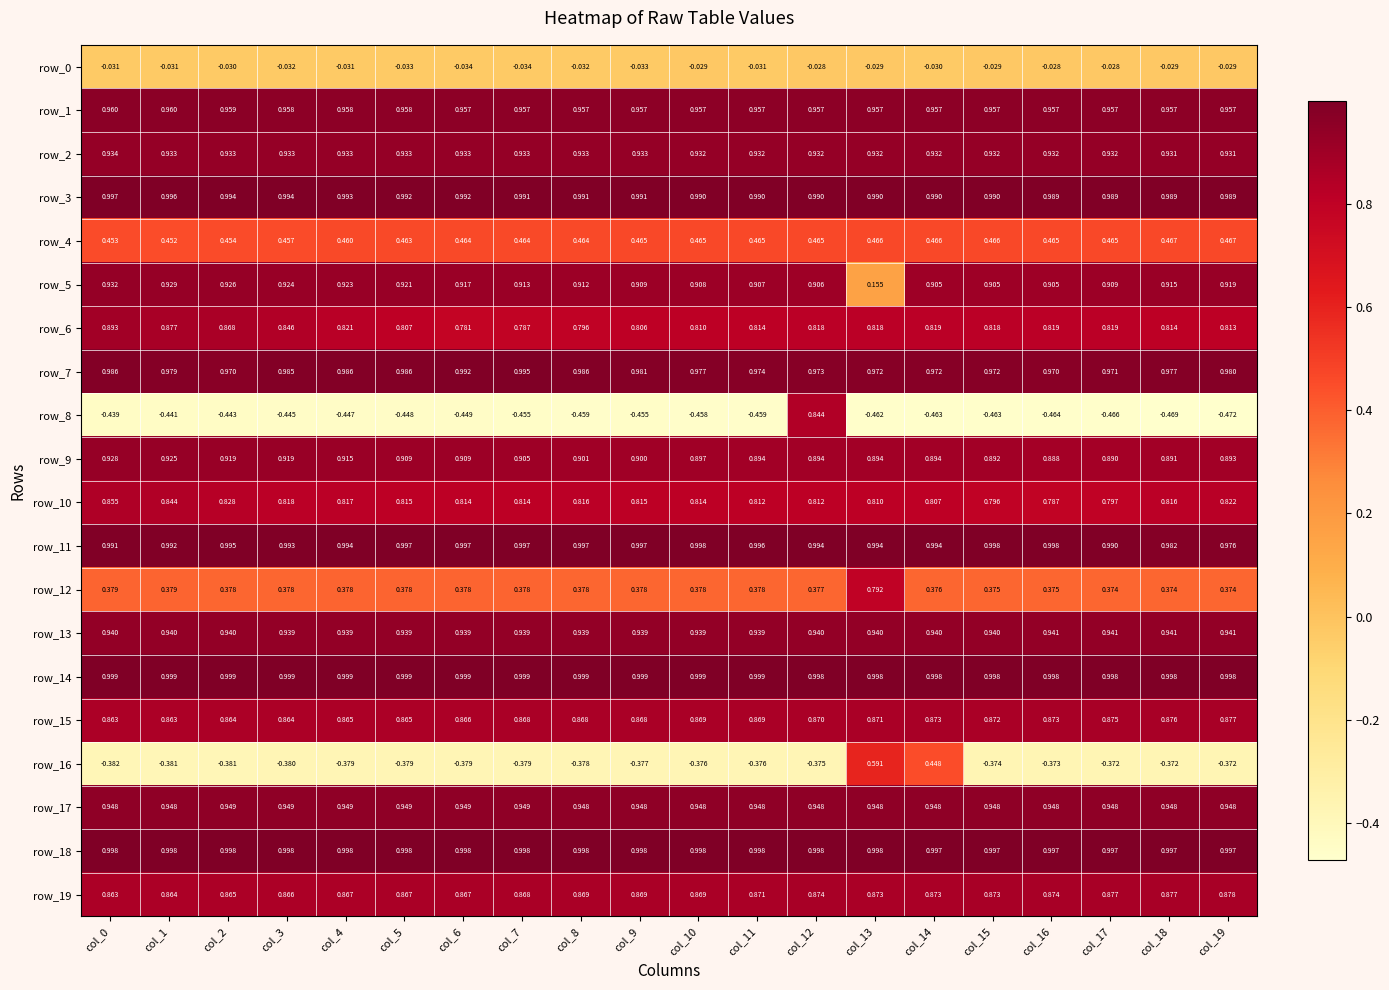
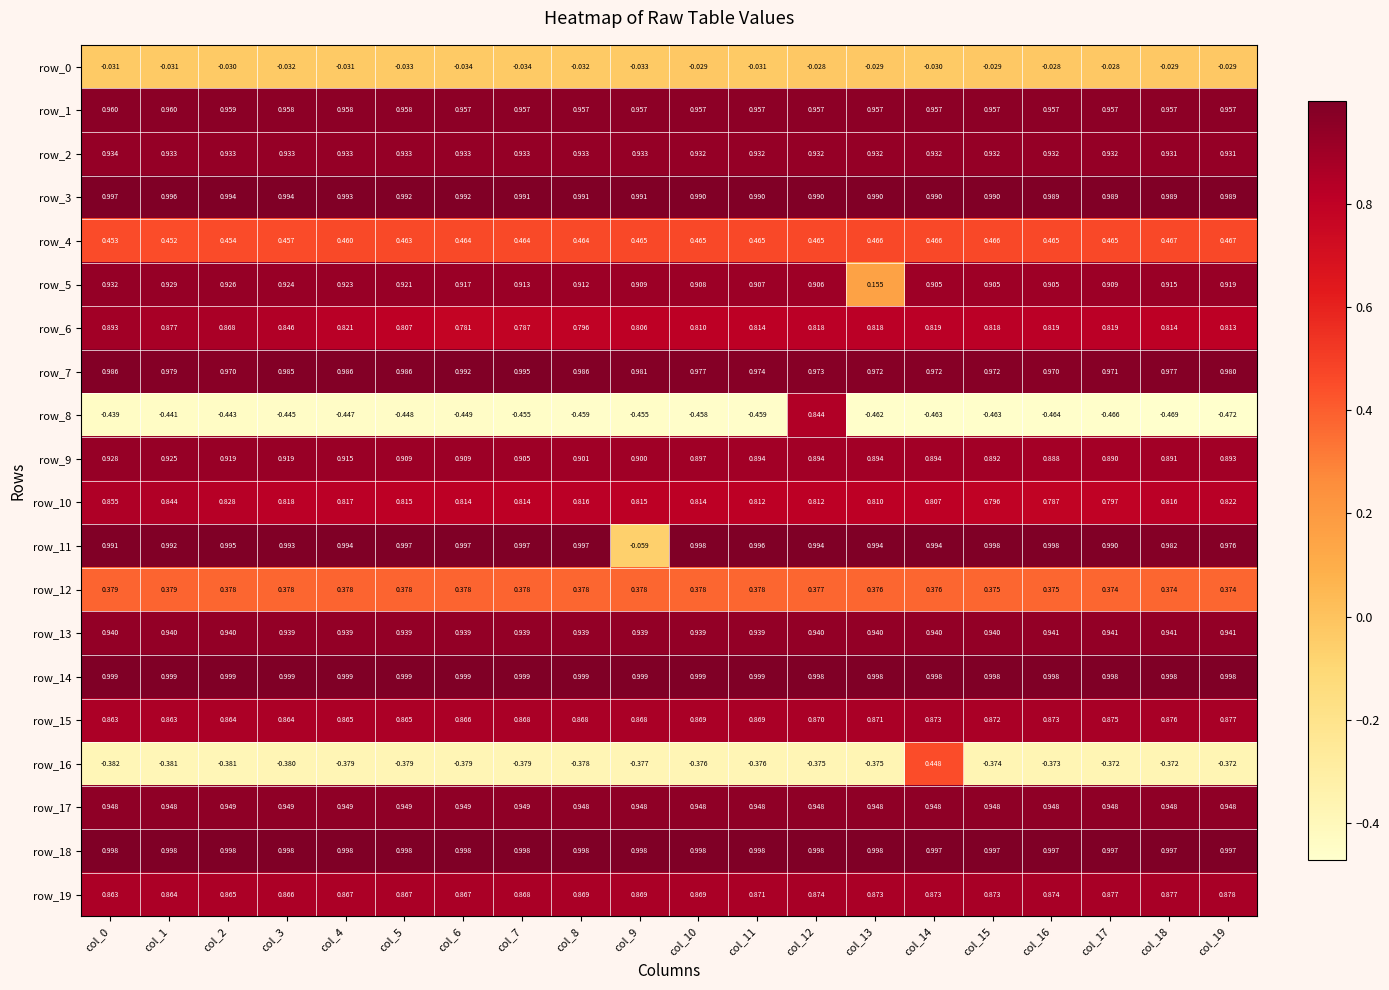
  {
    "row_11": {
      "col_0": 0.991,
      "col_1": 0.992,
      "col_2": 0.995,
      "col_3": 0.993,
      "col_4": 0.994,
      "col_5": 0.997,
      "col_6": 0.997,
      "col_7": 0.997,
      "col_8": 0.997,
-     "col_9": 0.997,
+     "col_9": -0.059,
      "col_10": 0.998,
      "col_11": 0.996,
      "col_12": 0.994,
      "col_13": 0.994,
      "col_14": 0.994,
      "col_15": 0.998,
      "col_16": 0.998,
      "col_17": 0.990,
      "col_18": 0.982,
      "col_19": 0.976
    },
    "row_12": {
      "col_0": 0.379,
      "col_1": 0.379,
      "col_2": 0.378,
      "col_3": 0.378,
      "col_4": 0.378,
      "col_5": 0.378,
      "col_6": 0.378,
      "col_7": 0.378,
      "col_8": 0.378,
      "col_9": 0.378,
      "col_10": 0.378,
      "col_11": 0.378,
      "col_12": 0.377,
-     "col_13": 0.792,
+     "col_13": 0.376,
      "col_14": 0.376,
      "col_15": 0.375,
      "col_16": 0.375,
      "col_17": 0.374,
      "col_18": 0.374,
      "col_19": 0.374
    },
    "row_16": {
      "col_0": -0.382,
      "col_1": -0.381,
      "col_2": -0.381,
      "col_3": -0.380,
      "col_4": -0.379,
      "col_5": -0.379,
      "col_6": -0.379,
      "col_7": -0.379,
      "col_8": -0.378,
      "col_9": -0.377,
      "col_10": -0.376,
      "col_11": -0.376,
      "col_12": -0.375,
-     "col_13": 0.591,
+     "col_13": -0.375,
      "col_14": 0.448,
      "col_15": -0.374,
      "col_16": -0.373,
      "col_17": -0.372,
      "col_18": -0.372,
      "col_19": -0.372
    }
  }
